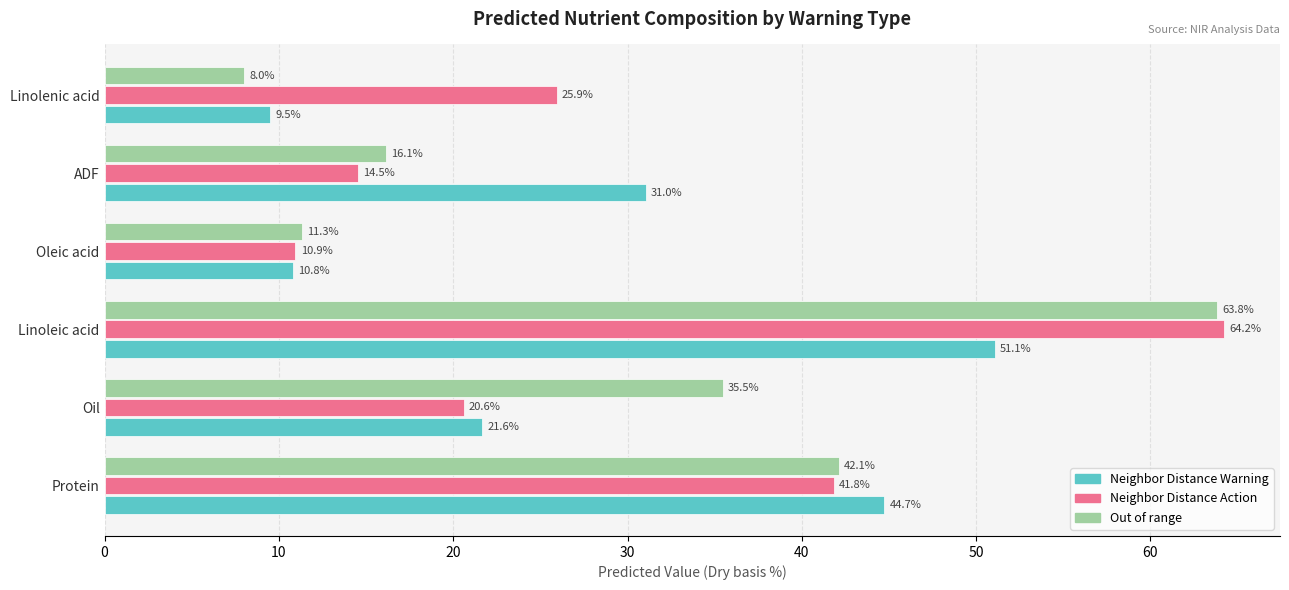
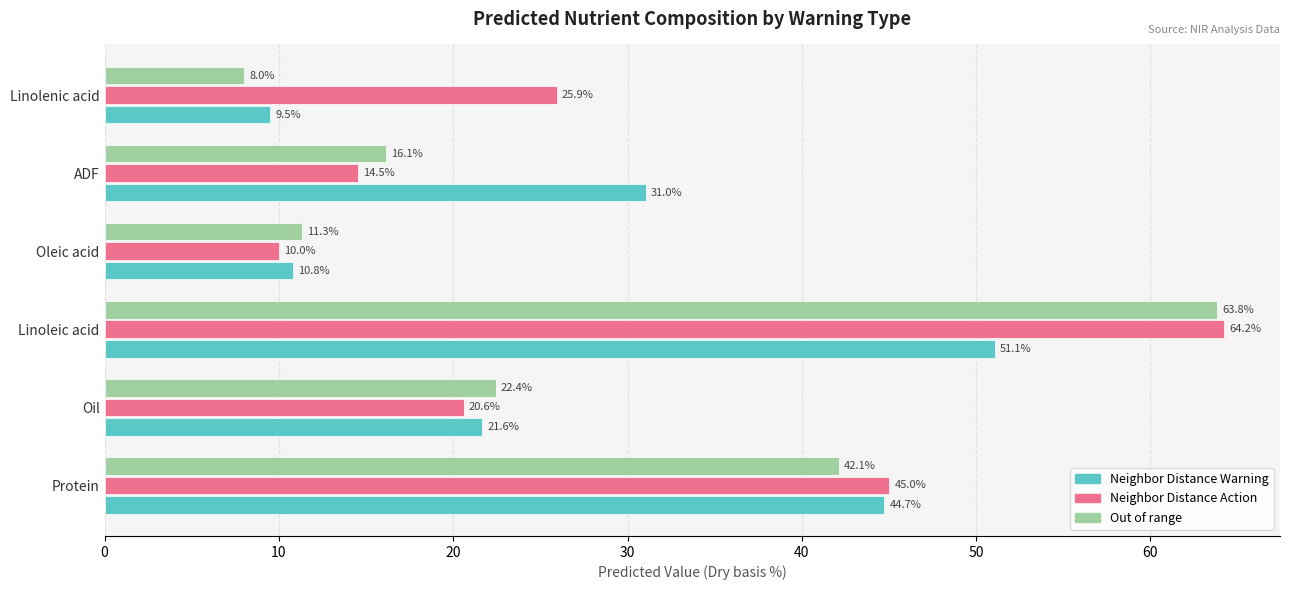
  {
    "Neighbor Distance Warning": {
      "Linolenic acid": "9.5%",
      "ADF": "31.0%",
      "Oleic acid": "10.8%",
      "Linoleic acid": "51.1%",
      "Oil": "21.6%",
      "Protein": "44.7%"
    },
    "Neighbor Distance Action": {
      "Linolenic acid": "25.9%",
      "ADF": "14.5%",
-     "Oleic acid": "10.9%",
+     "Oleic acid": "10.0%",
      "Linoleic acid": "64.2%",
      "Oil": "20.6%",
-     "Protein": "41.8%"
+     "Protein": "45.0%"
    },
    "Out of range": {
      "Linolenic acid": "8.0%",
      "ADF": "16.1%",
      "Oleic acid": "11.3%",
      "Linoleic acid": "63.8%",
-     "Oil": "35.5%",
+     "Oil": "22.4%",
      "Protein": "42.1%"
    }
  }
